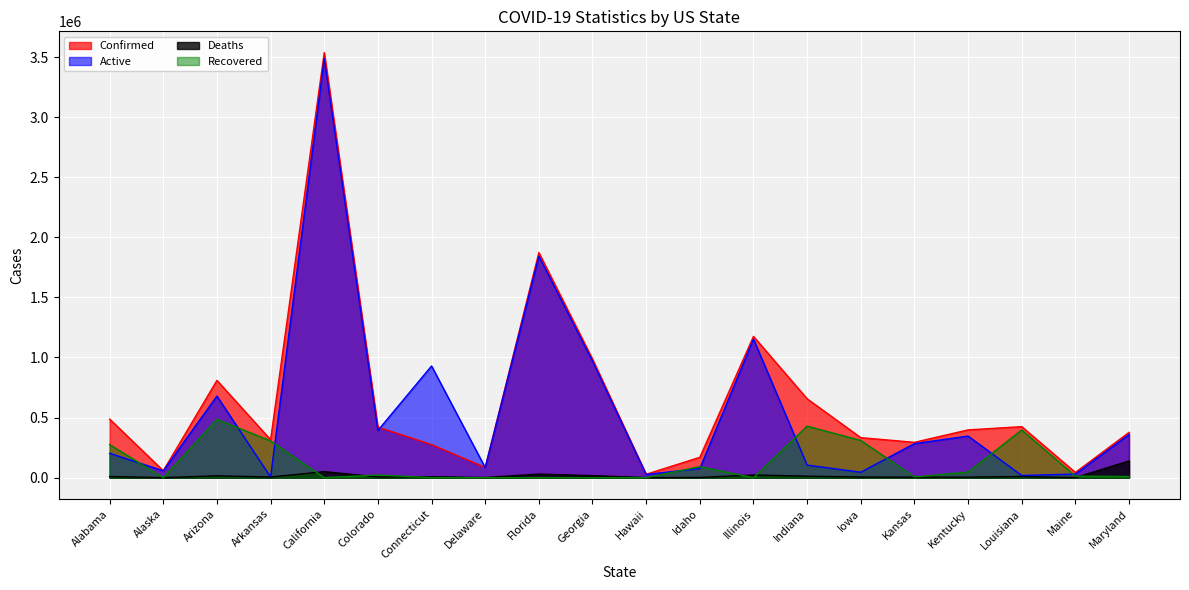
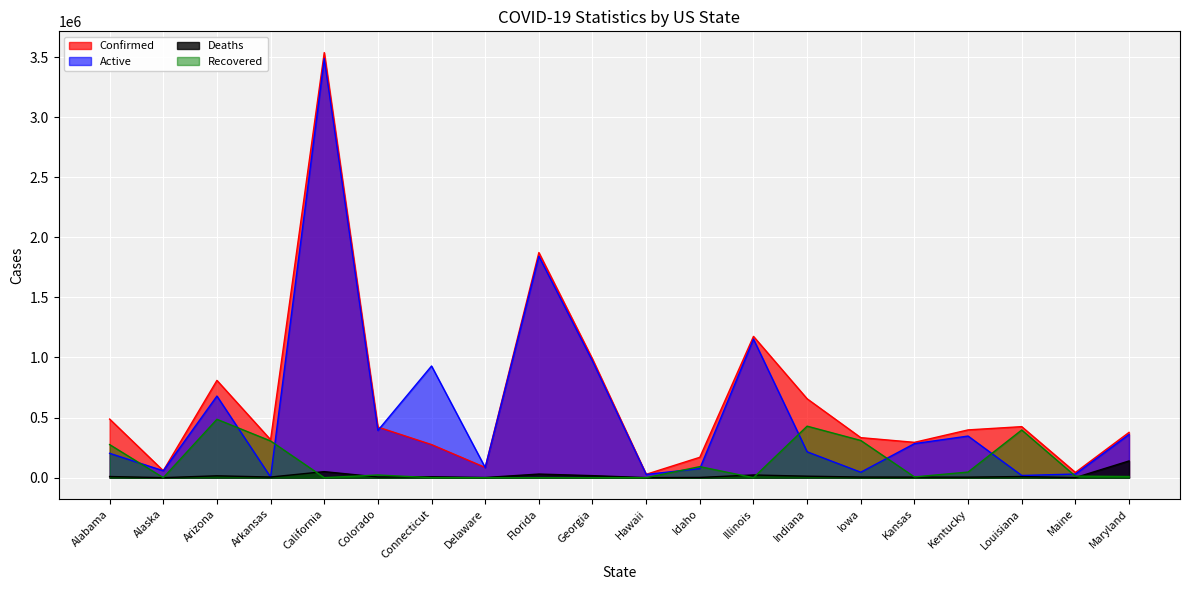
  {
    "Confirmed": {
      "Alabama": 490000,
      "Arizona": 810000,
      "California": 3540000,
      "Colorado": 420000,
      "Connecticut": 280000,
      "Florida": 1870000,
      "Idaho": 170000,
      "Illinois": 1180000,
      "Indiana": 660000,
      "Iowa": 330000,
      "Kentucky": 400000,
      "Louisiana": 420000
    },
    "Active": {
      "Alabama": 200000,
      "Arizona": 680000,
      "California": 3490000,
      "Colorado": 390000,
      "Connecticut": 930000,
      "Florida": 1840000,
      "Illinois": 1150000,
-     "Indiana": 100000,
+     "Indiana": 220000,
      "Iowa": 50000,
      "Kentucky": 350000
    },
    "Deaths": {
      "Alabama": 10000,
      "Arizona": 20000,
      "California": 50000,
      "Florida": 30000,
      "Idaho": 0,
      "Illinois": 20000,
      "Indiana": 10000,
      "Iowa": 10000,
      "Kentucky": 0,
      "Maryland": 140000
    },
    "Recovered": {
      "Alabama": 280000,
      "Arizona": 490000,
      "California": 0,
      "Florida": 0,
      "Illinois": 0,
      "Indiana": 430000,
      "Iowa": 310000,
      "Kentucky": 50000,
      "Louisiana": 400000,
      "Maryland": 10000
    }
  }
